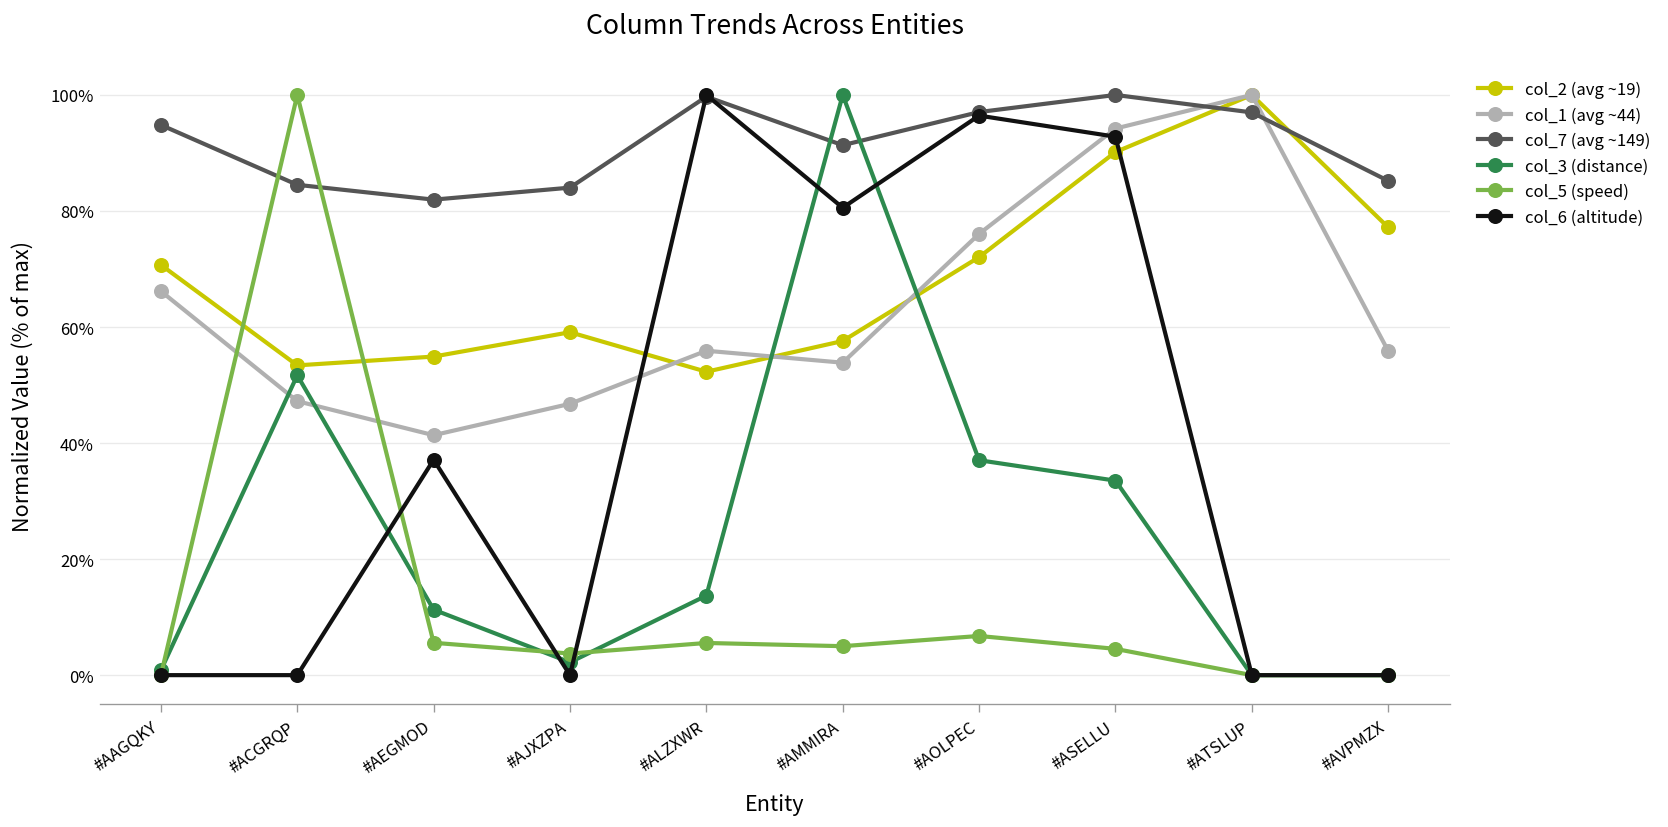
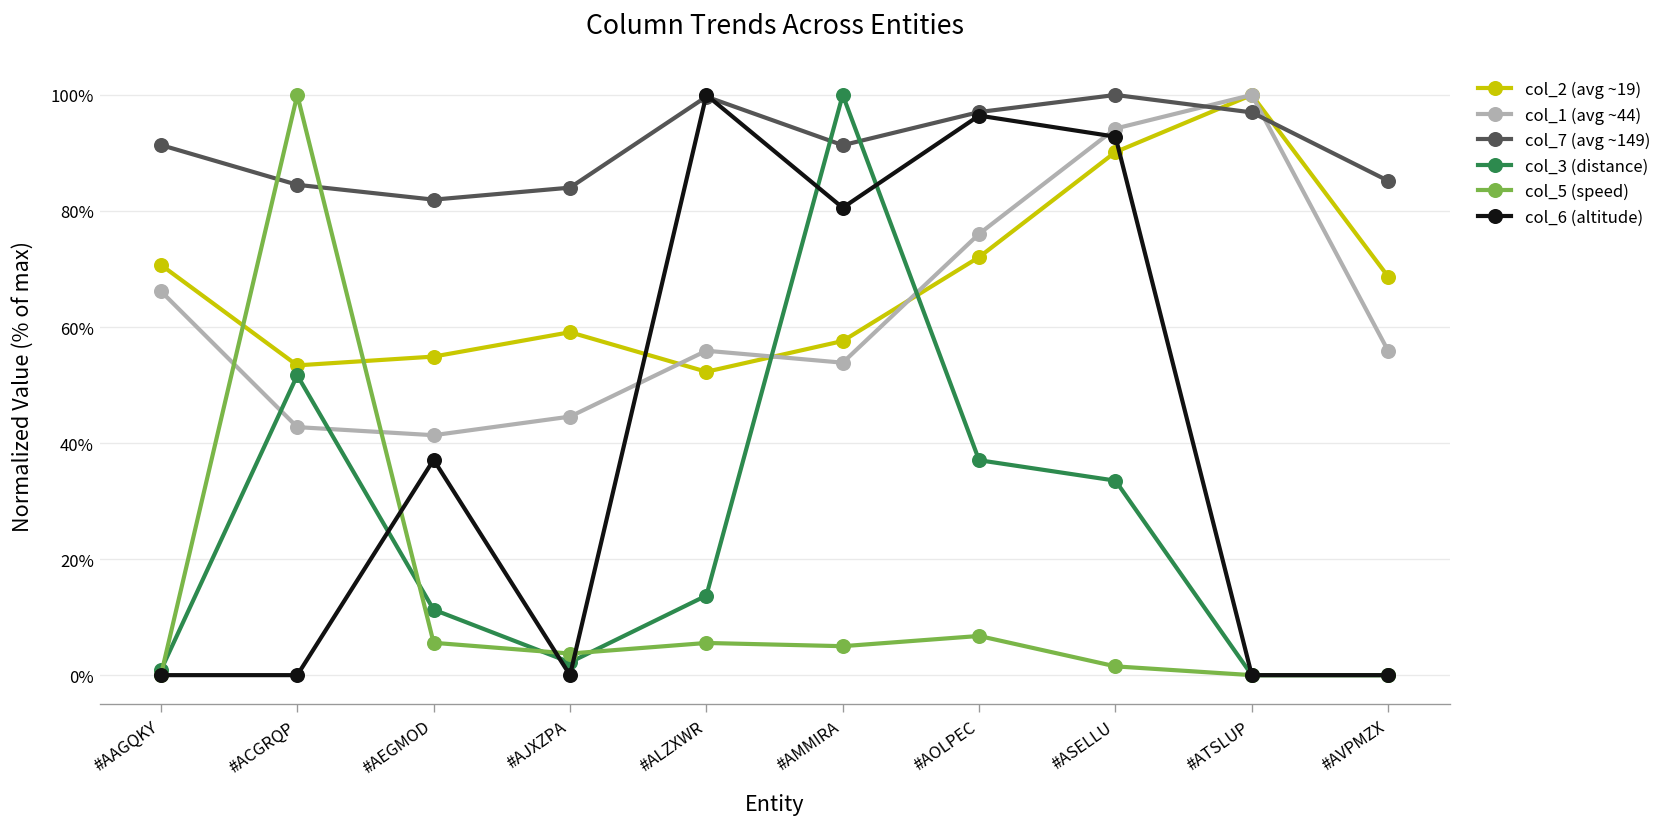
  {
    "col_2 (avg ~19)": {
      "#AAGQKY": "71%",
      "#ACGRQP": "53%",
      "#AEGMOD": "55%",
      "#AJXZPA": "59%",
      "#ALZXWR": "52%",
      "#AMMIRA": "58%",
      "#AOLPEC": "72%",
      "#ASELLU": "90%",
-     "#AVPMZX": "77%"
+     "#AVPMZX": "69%"
    },
    "col_1 (avg ~44)": {
      "#AAGQKY": "66%",
-     "#ACGRQP": "47%",
+     "#ACGRQP": "43%",
      "#AEGMOD": "41%",
-     "#AJXZPA": "47%",
+     "#AJXZPA": "45%",
      "#ALZXWR": "56%",
      "#AMMIRA": "54%",
      "#AOLPEC": "76%",
      "#ASELLU": "94%",
      "#AVPMZX": "56%"
    },
    "col_7 (avg ~149)": {
-     "#AAGQKY": "95%",
+     "#AAGQKY": "91%",
      "#ACGRQP": "85%",
      "#AEGMOD": "82%",
      "#AJXZPA": "84%",
      "#AMMIRA": "91%",
      "#AOLPEC": "97%",
      "#ASELLU": "100%",
      "#ATSLUP": "97%",
      "#AVPMZX": "85%"
    },
    "col_3 (distance)": {
      "#AAGQKY": "1%",
      "#ACGRQP": "52%",
      "#AEGMOD": "11%",
      "#AJXZPA": "2%",
      "#ALZXWR": "14%",
      "#AMMIRA": "100%",
      "#AOLPEC": "37%",
      "#ASELLU": "34%"
    },
    "col_5 (speed)": {
      "#ACGRQP": "100%",
      "#AEGMOD": "6%",
      "#AJXZPA": "4%",
      "#ALZXWR": "6%",
      "#AMMIRA": "5%",
      "#AOLPEC": "7%",
-     "#ASELLU": "5%"
+     "#ASELLU": "2%"
    },
    "col_6 (altitude)": {
      "#ACGRQP": "0%",
      "#AEGMOD": "37%",
      "#AJXZPA": "0%",
      "#AMMIRA": "81%",
      "#AOLPEC": "96%",
      "#ASELLU": "93%"
    }
  }
